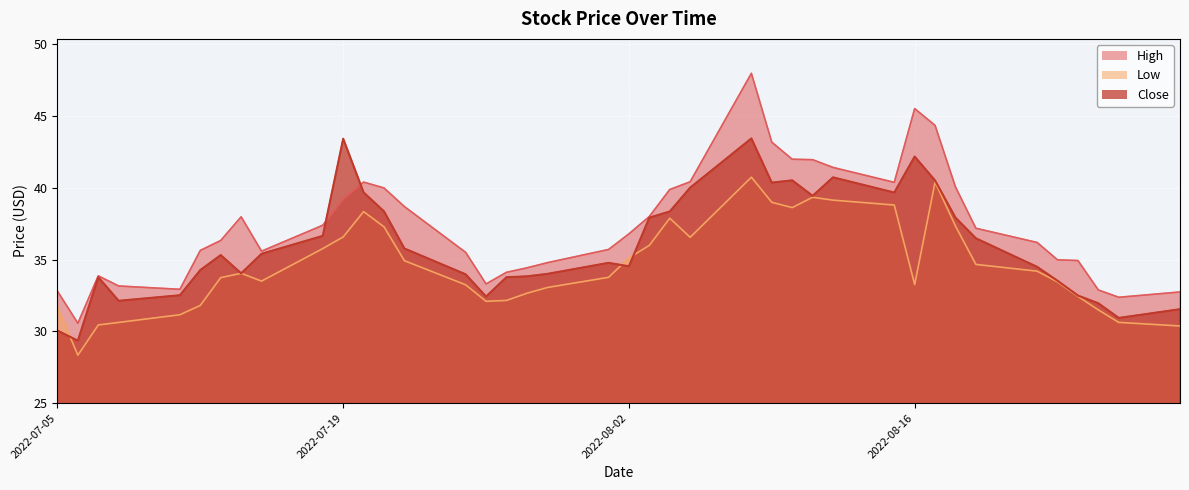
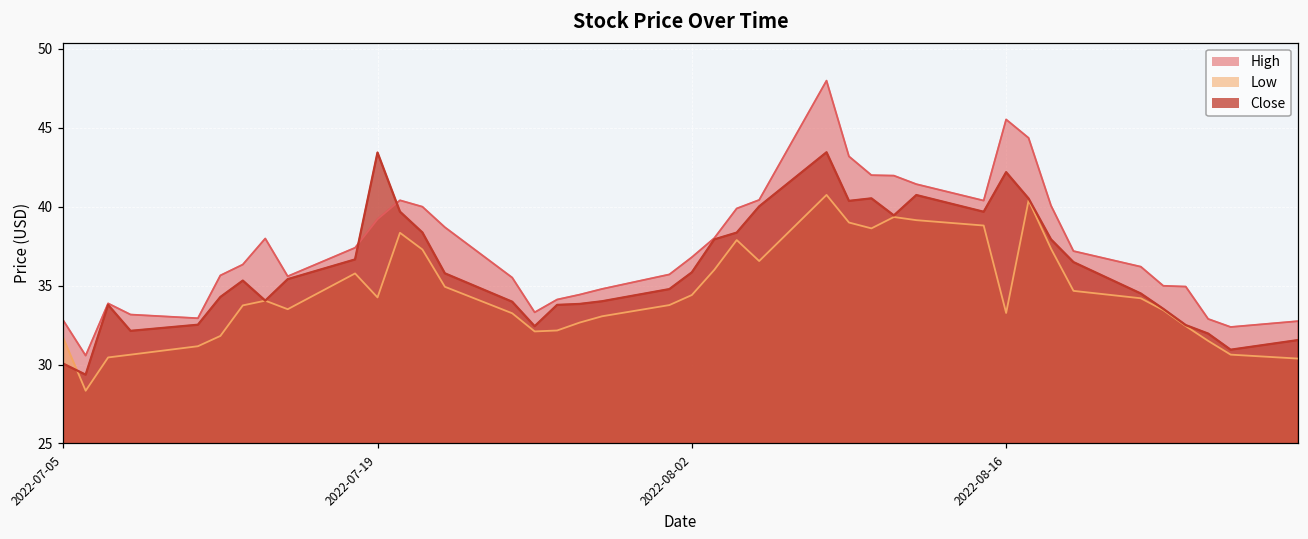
  {
    "High": {
      "2022-07-05": 32.8,
      "2022-07-19": 39.2,
      "2022-08-02": 36.8,
      "2022-08-16": 45.5
    },
    "Low": {
      "2022-07-05": 31.7,
-     "2022-07-19": 36.6,
-     "2022-08-02": 35.1,
+     "2022-07-19": 34.3,
+     "2022-08-02": 34.4,
      "2022-08-16": 33.3
    },
    "Close": {
      "2022-07-05": 30.1,
      "2022-07-19": 43.4,
-     "2022-08-02": 34.5,
+     "2022-08-02": 35.8,
      "2022-08-16": 42.2
    }
  }
